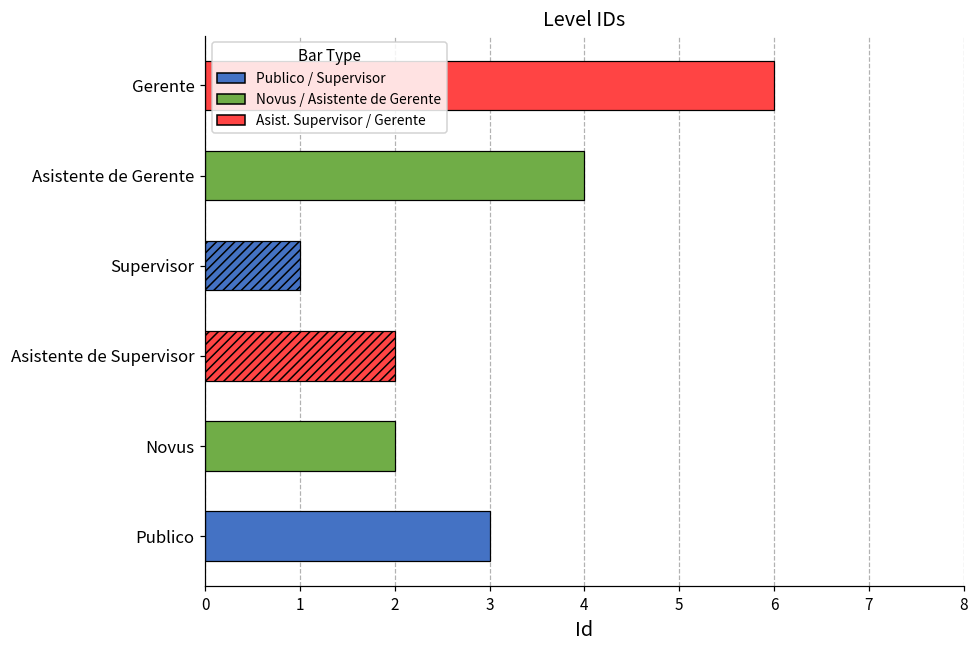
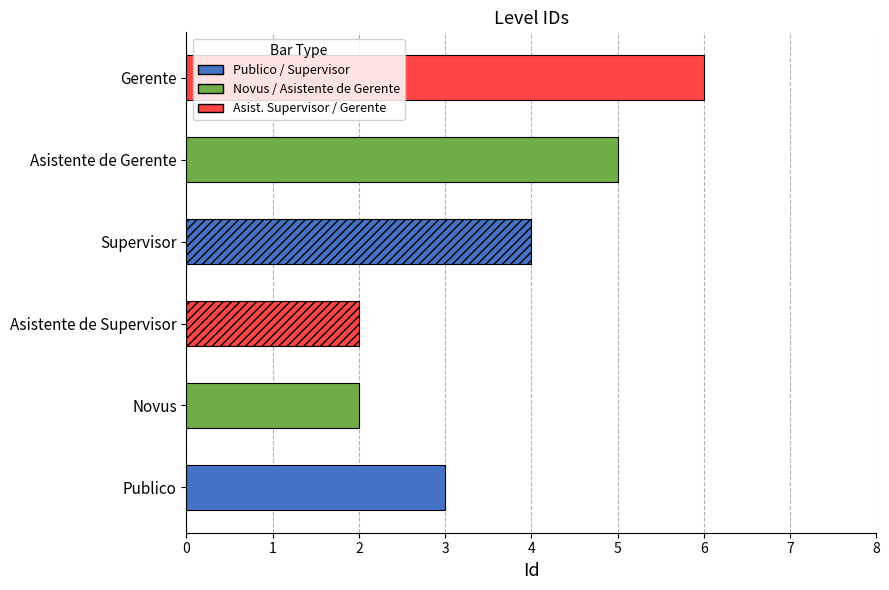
  {
    "Gerente": 6,
-   "Asistente de Gerente": 4,
-   "Supervisor": 1,
+   "Asistente de Gerente": 5,
+   "Supervisor": 4,
    "Asistente de Supervisor": 2,
    "Novus": 2,
    "Publico": 3
  }
